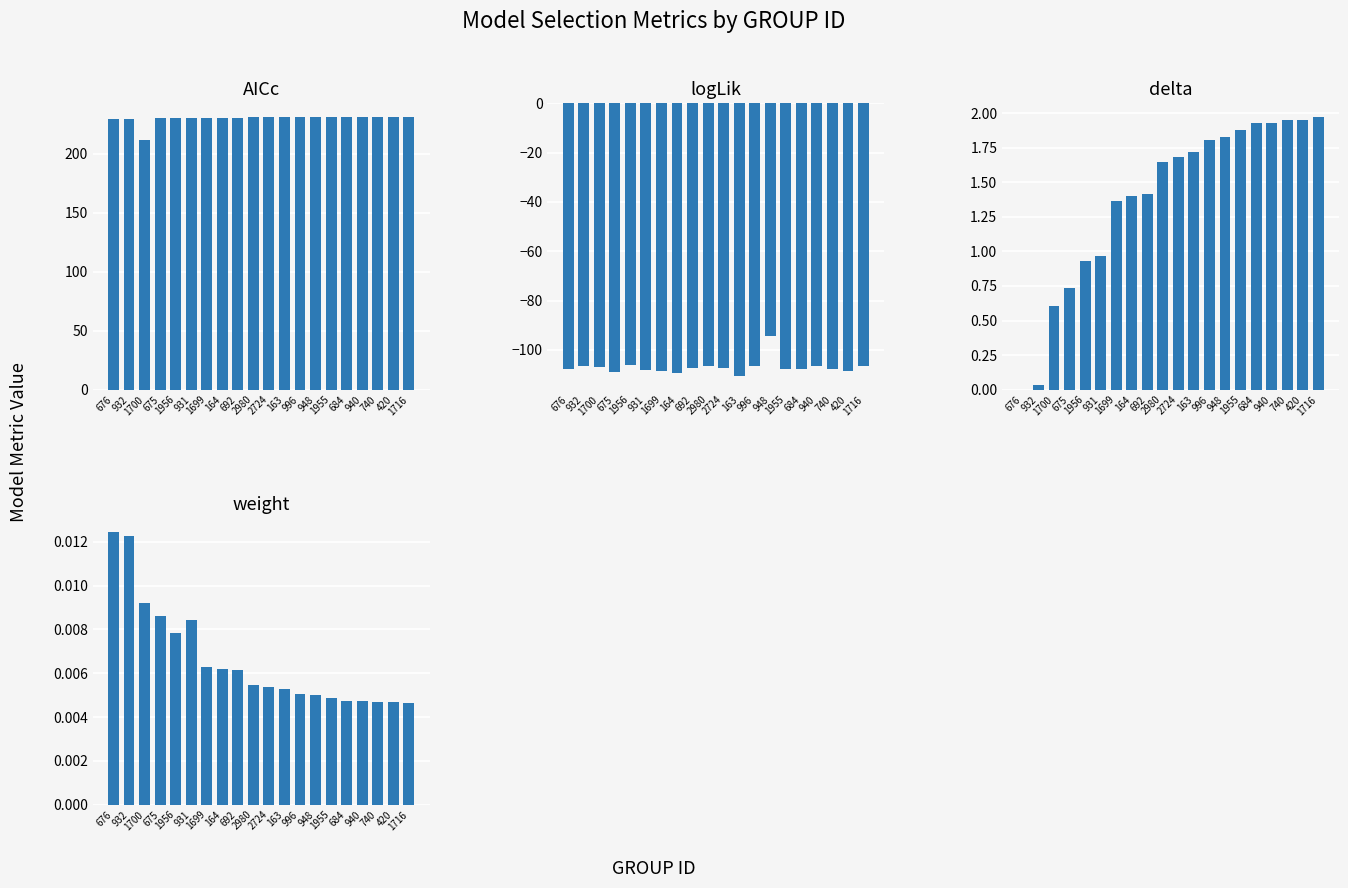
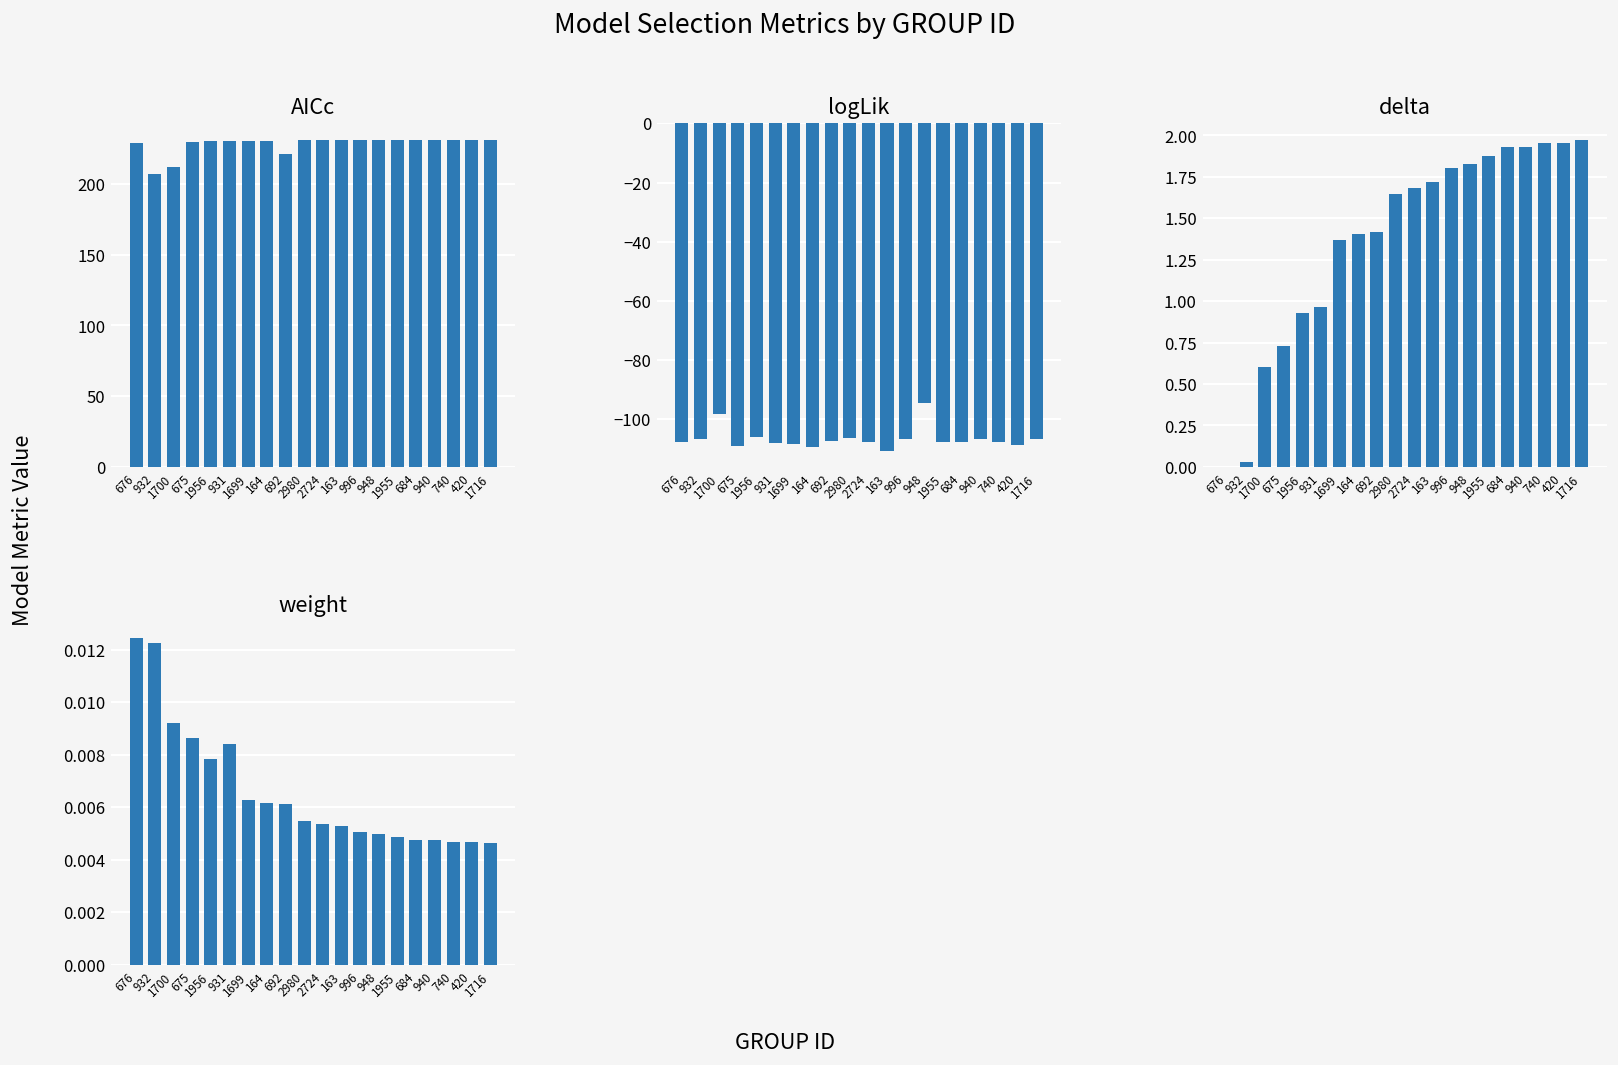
  {
    "AICc": {
      "676": 229,
-     "932": 229,
+     "932": 207,
      "1700": 212,
      "675": 230,
      "1956": 230,
      "931": 230,
      "1699": 231,
      "164": 231,
-     "692": 231,
+     "692": 221,
      "2980": 231,
      "2724": 231,
      "163": 231,
      "996": 231,
      "948": 231,
      "1955": 231,
      "684": 231,
      "940": 231,
      "740": 231,
      "420": 231,
      "1716": 231
    },
    "logLik": {
      "676": -108,
      "932": -107,
-     "1700": -107,
+     "1700": -98,
      "675": -109,
      "1956": -106,
      "931": -108,
      "1699": -108,
      "164": -109,
      "692": -107,
      "2980": -106,
      "2724": -107,
      "163": -111,
      "996": -107,
      "948": -94,
      "1955": -108,
      "684": -108,
      "940": -107,
      "740": -108,
      "420": -109,
      "1716": -107
    },
    "delta": {
      "676": 0.00,
      "932": 0.03,
      "1700": 0.60,
      "675": 0.73,
      "1956": 0.93,
      "931": 0.97,
      "1699": 1.37,
      "164": 1.40,
      "692": 1.42,
      "2980": 1.65,
      "2724": 1.68,
      "163": 1.72,
      "996": 1.81,
      "948": 1.83,
      "1955": 1.88,
      "684": 1.93,
      "940": 1.93,
      "740": 1.95,
      "420": 1.95,
      "1716": 1.97
    },
    "weight": {
      "676": 0.0124,
      "932": 0.0123,
      "1700": 0.0092,
      "675": 0.0086,
      "1956": 0.0078,
      "931": 0.0084,
      "1699": 0.0063,
      "164": 0.0062,
      "692": 0.0061,
      "2980": 0.0055,
      "2724": 0.0054,
      "163": 0.0053,
      "996": 0.0050,
      "948": 0.0050,
      "1955": 0.0049,
      "684": 0.0047,
      "940": 0.0047,
      "740": 0.0047,
      "420": 0.0047,
      "1716": 0.0046
    }
  }
